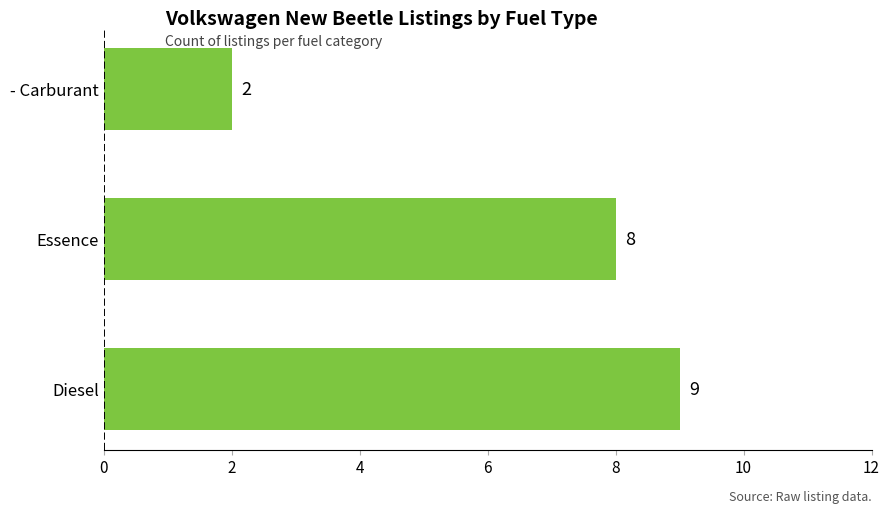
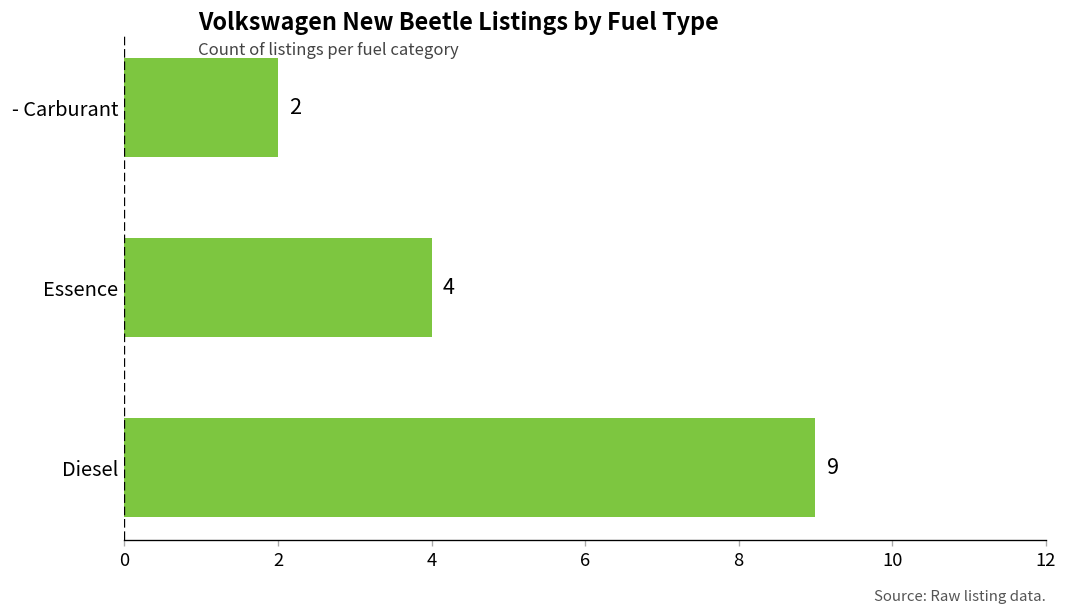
  {
    "- Carburant": 2,
-   "Essence": 8,
+   "Essence": 4,
    "Diesel": 9
  }
